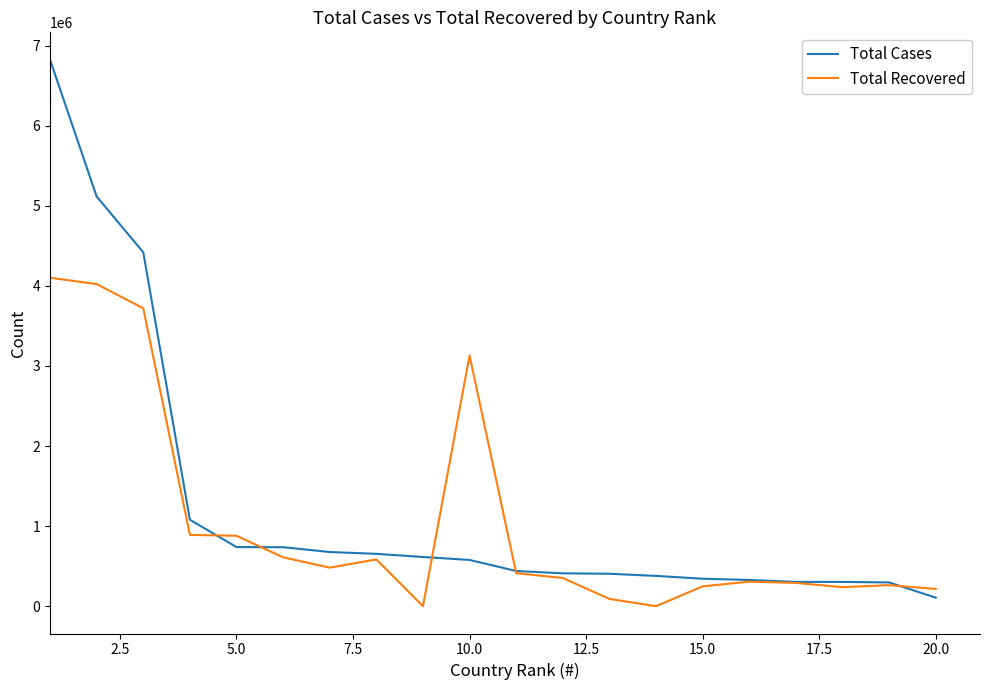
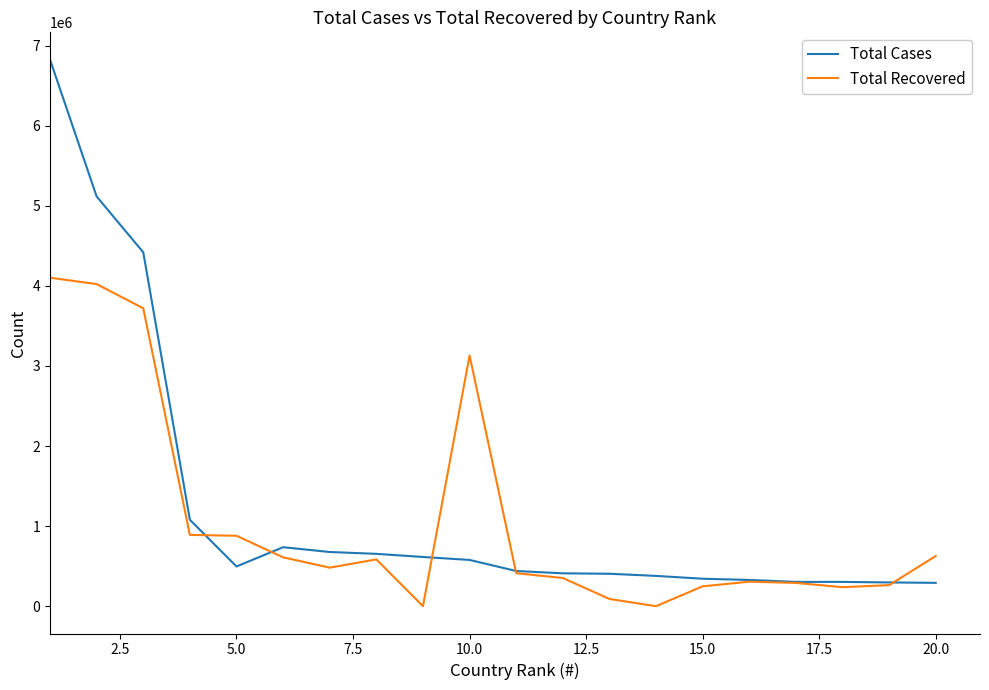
  {
    "Total Cases": {
-     "5.0": 700000,
+     "5.0": 500000,
      "10.0": 600000,
      "15.0": 300000,
-     "20.0": 100000
+     "20.0": 300000
    },
    "Total Recovered": {
      "5.0": 900000,
      "10.0": 3100000,
      "15.0": 200000,
-     "20.0": 200000
+     "20.0": 600000
    }
  }
